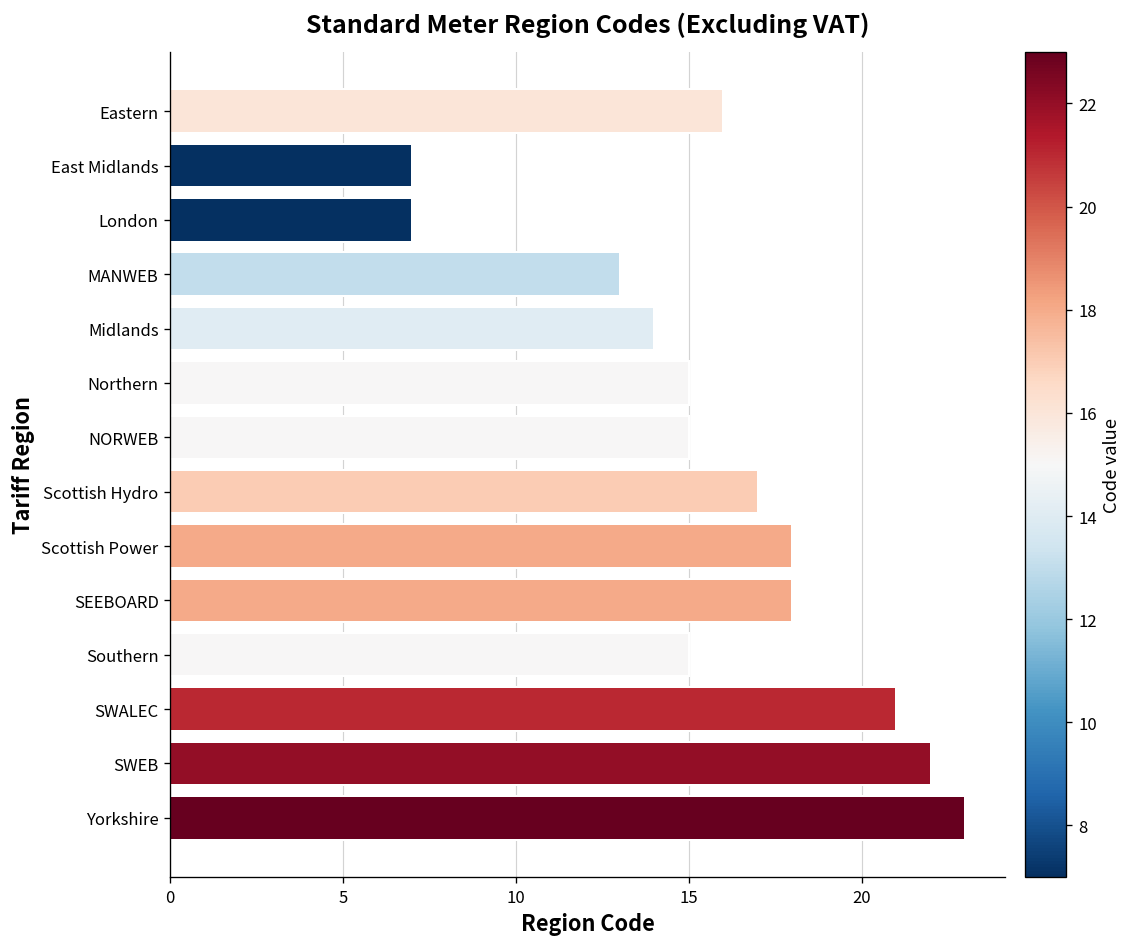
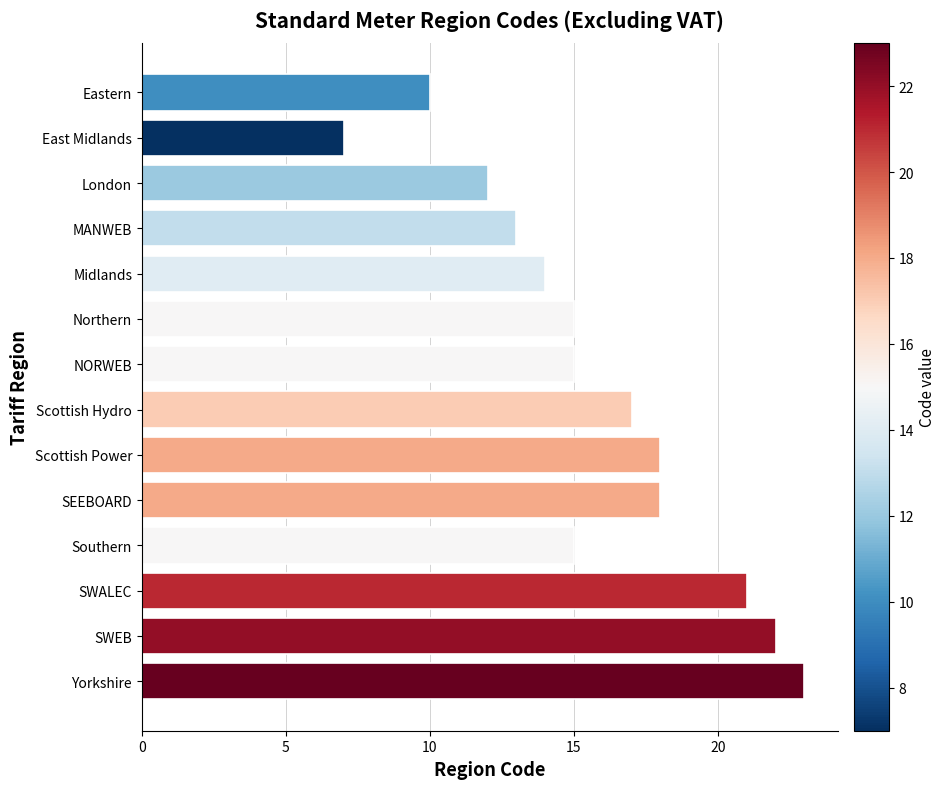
  {
-   "Eastern": 16,
+   "Eastern": 10,
    "East Midlands": 7,
-   "London": 7,
+   "London": 12,
    "MANWEB": 13,
    "Midlands": 14,
    "Northern": 15,
    "NORWEB": 15,
    "Scottish Hydro": 17,
    "Scottish Power": 18,
    "SEEBOARD": 18,
    "Southern": 15,
    "SWALEC": 21,
    "SWEB": 22,
    "Yorkshire": 23
  }
